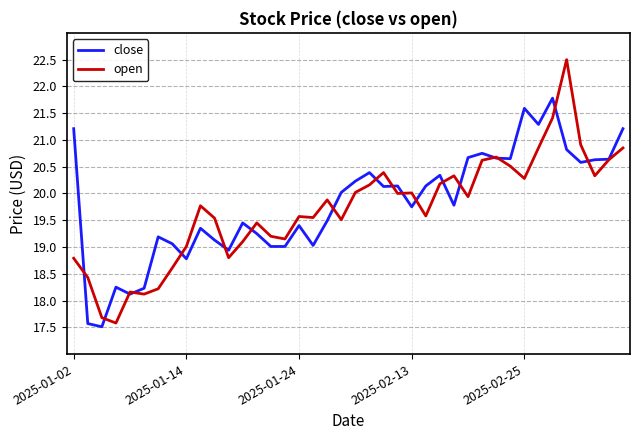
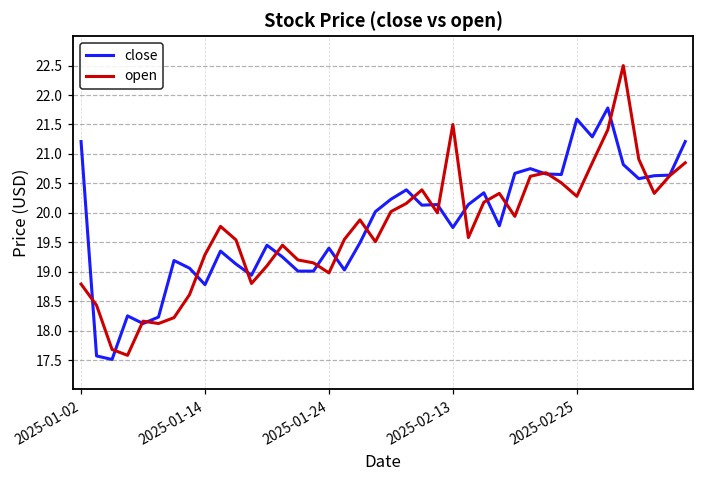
  {
    "close": {
      "2025-01-02": 21.2,
      "2025-01-14": 18.8,
      "2025-01-24": 19.4,
      "2025-02-13": 19.8,
      "2025-02-25": 21.6
    },
    "open": {
      "2025-01-02": 18.8,
-     "2025-01-14": 19.0,
-     "2025-01-24": 19.6,
-     "2025-02-13": 20.0,
+     "2025-01-14": 19.3,
+     "2025-01-24": 19.0,
+     "2025-02-13": 21.5,
      "2025-02-25": 20.3
    }
  }
